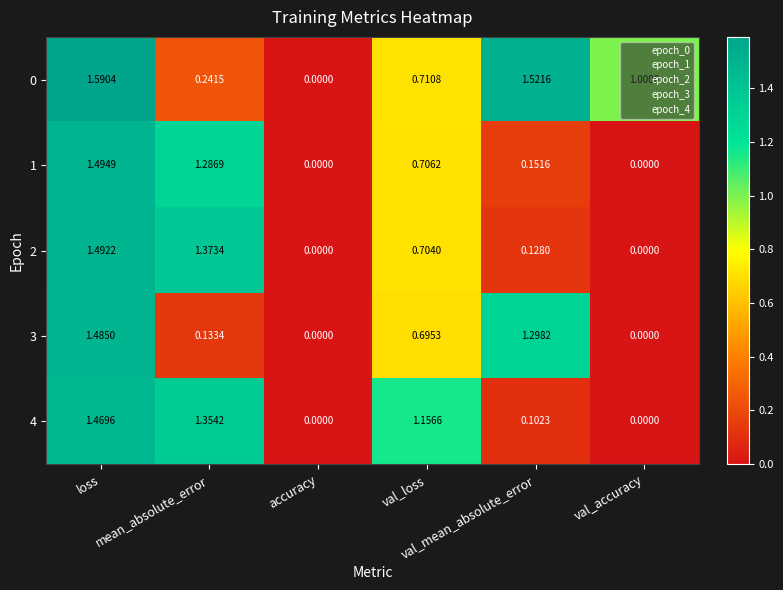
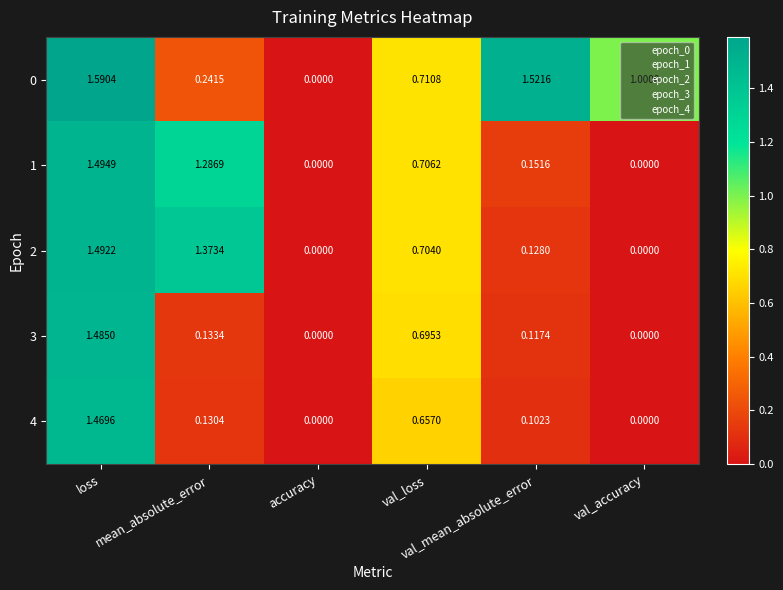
  {
    "0": {
      "loss": 1.5904,
      "mean_absolute_error": 0.2415,
      "accuracy": 0.0000,
      "val_loss": 0.7108,
      "val_mean_absolute_error": 1.5216
    },
    "1": {
      "loss": 1.4949,
      "mean_absolute_error": 1.2869,
      "accuracy": 0.0000,
      "val_loss": 0.7062,
      "val_mean_absolute_error": 0.1516,
      "val_accuracy": 0.0000
    },
    "2": {
      "loss": 1.4922,
      "mean_absolute_error": 1.3734,
      "accuracy": 0.0000,
      "val_loss": 0.7040,
      "val_mean_absolute_error": 0.1280,
      "val_accuracy": 0.0000
    },
    "3": {
      "loss": 1.4850,
      "mean_absolute_error": 0.1334,
      "accuracy": 0.0000,
      "val_loss": 0.6953,
-     "val_mean_absolute_error": 1.2982,
+     "val_mean_absolute_error": 0.1174,
      "val_accuracy": 0.0000
    },
    "4": {
      "loss": 1.4696,
-     "mean_absolute_error": 1.3542,
+     "mean_absolute_error": 0.1304,
      "accuracy": 0.0000,
-     "val_loss": 1.1566,
+     "val_loss": 0.6570,
      "val_mean_absolute_error": 0.1023,
      "val_accuracy": 0.0000
    }
  }
